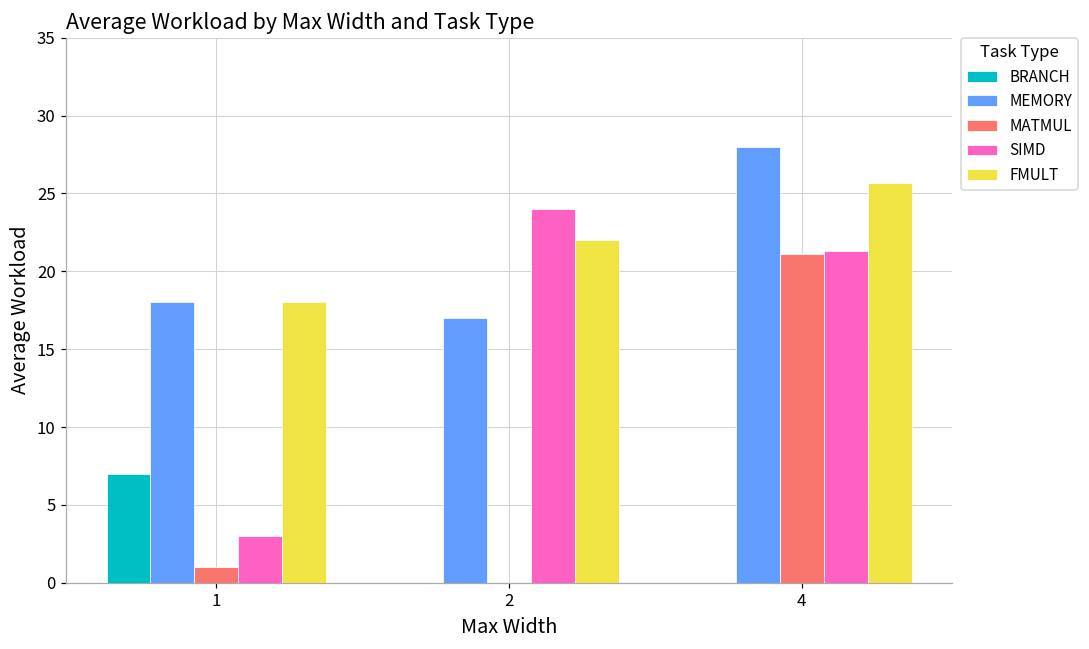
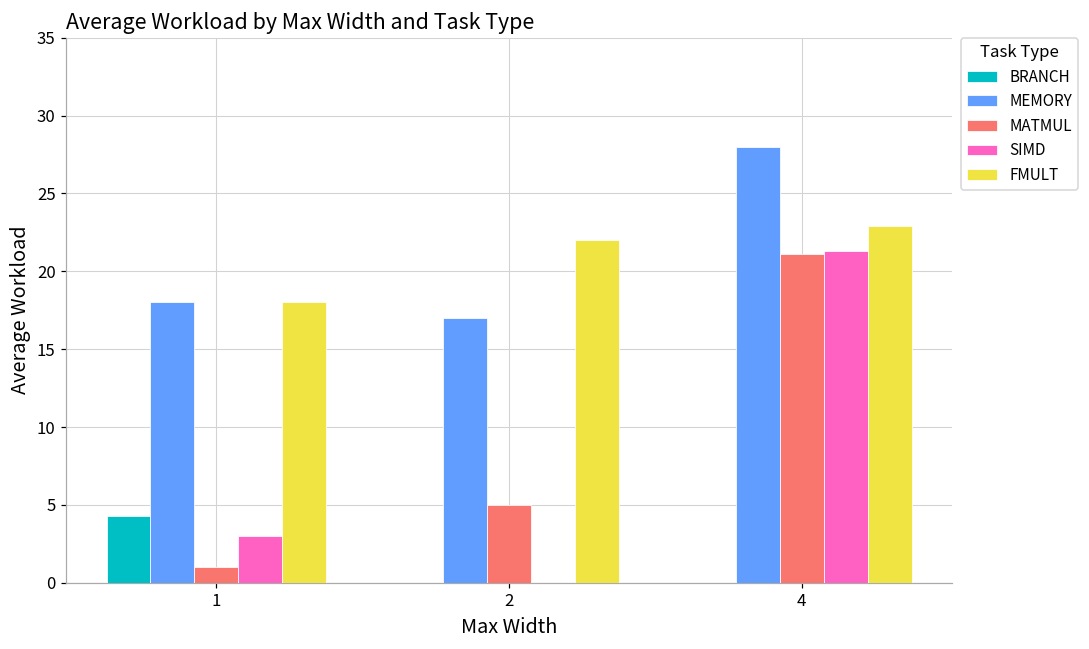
  {
    "BRANCH": {
-     "1": 7.0,
+     "1": 4.3,
      "2": 0.0,
      "4": 0.0
    },
    "MEMORY": {
      "1": 18.0,
      "2": 17.0,
      "4": 28.0
    },
    "MATMUL": {
      "1": 1,
-     "2": 0,
+     "2": 5,
      "4": 21
    },
    "SIMD": {
      "1": 3,
-     "2": 24,
+     "2": 0,
      "4": 21.3
    },
    "FMULT": {
      "1": 18.0,
      "2": 22.0,
-     "4": 25.7
+     "4": 22.9
    }
  }
